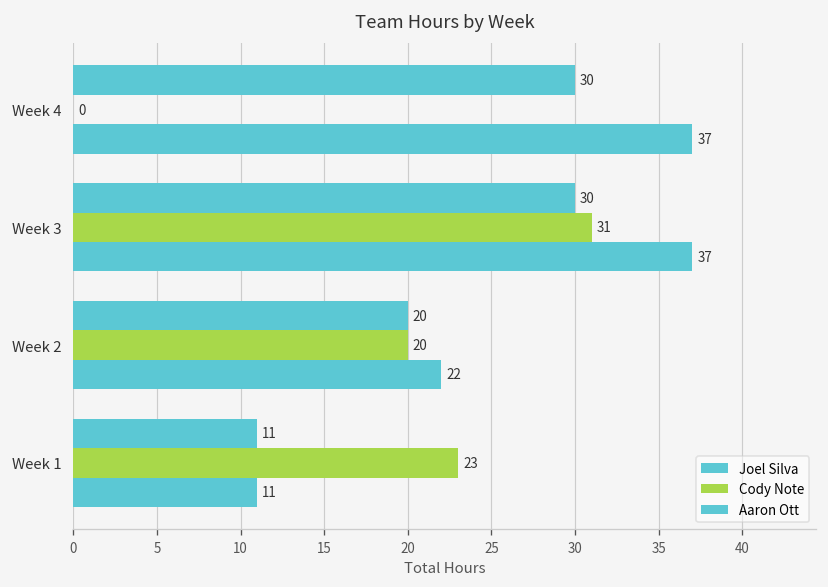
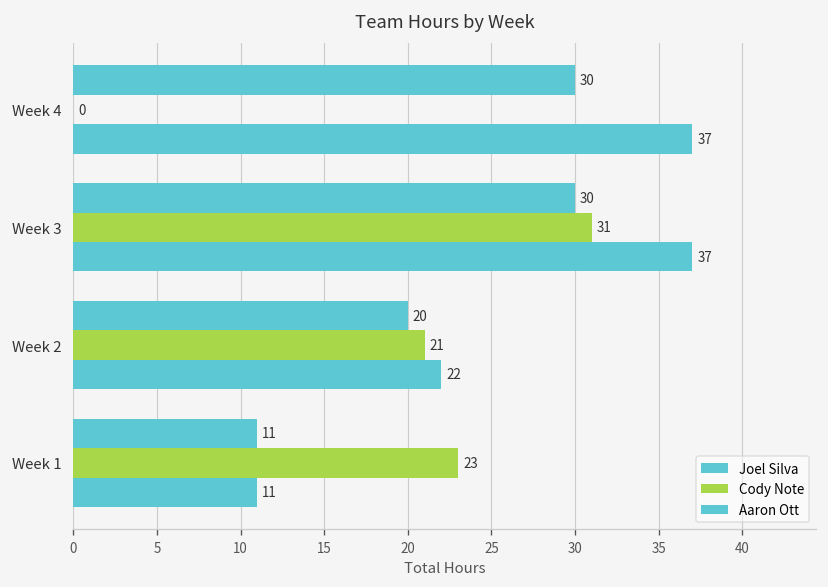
  {
    "Cody Note": {
      "Week 4": 0,
      "Week 3": 31,
-     "Week 2": 20,
+     "Week 2": 21,
      "Week 1": 23
    }
  }
